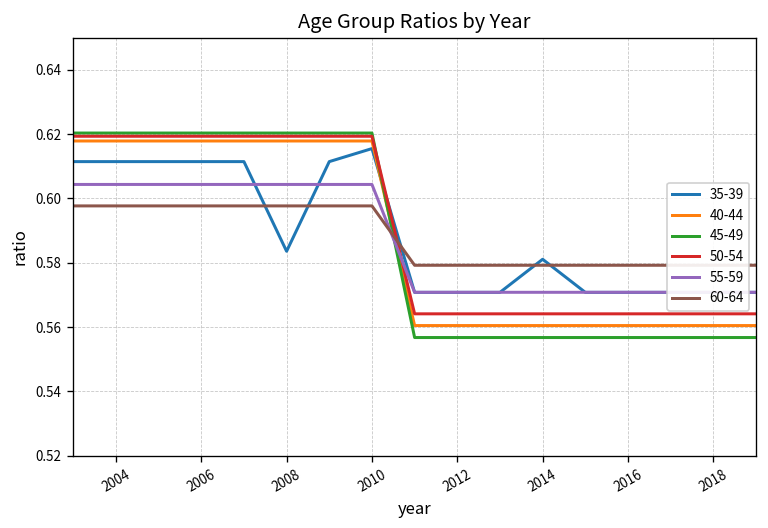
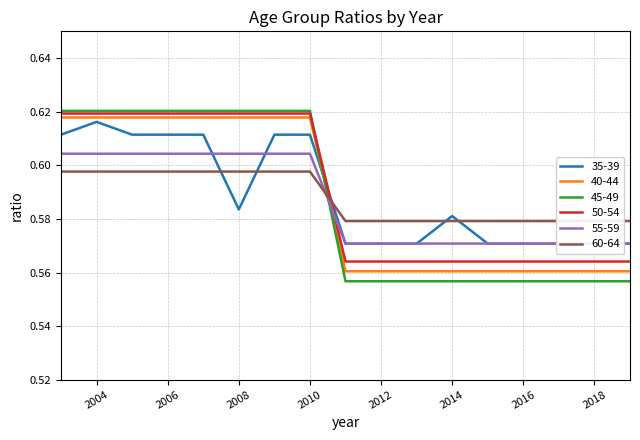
  {
    "35-39": {
-     "2004": 0.611,
+     "2004": 0.616,
      "2006": 0.611,
      "2008": 0.584,
-     "2010": 0.615,
+     "2010": 0.611,
      "2014": 0.581
    },
    "40-44": {
      "2004": 0.618,
      "2006": 0.618,
      "2008": 0.618,
      "2010": 0.618,
      "2012": 0.560,
      "2014": 0.560,
      "2016": 0.560,
      "2018": 0.560
    },
    "45-49": {
      "2004": 0.620,
      "2006": 0.620,
      "2008": 0.620,
      "2010": 0.620,
      "2012": 0.557,
      "2014": 0.557,
      "2016": 0.557,
      "2018": 0.557
    },
    "50-54": {
      "2004": 0.619,
      "2006": 0.619,
      "2008": 0.619,
      "2010": 0.619,
      "2012": 0.564,
      "2014": 0.564,
      "2016": 0.564,
      "2018": 0.564
    },
    "55-59": {
      "2004": 0.604,
      "2006": 0.604,
      "2008": 0.604,
      "2010": 0.604,
      "2014": 0.571
    },
    "60-64": {
      "2004": 0.598,
      "2006": 0.598,
      "2008": 0.598,
      "2010": 0.598,
      "2012": 0.579,
      "2014": 0.579,
      "2016": 0.579
    }
  }
